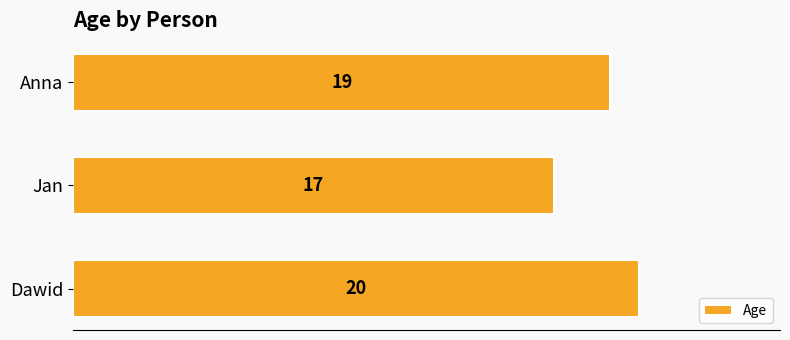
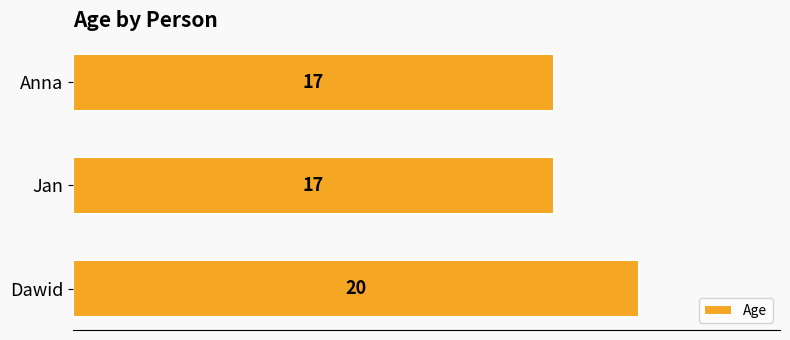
  {
-   "Anna": 19,
+   "Anna": 17,
    "Jan": 17,
    "Dawid": 20
  }
